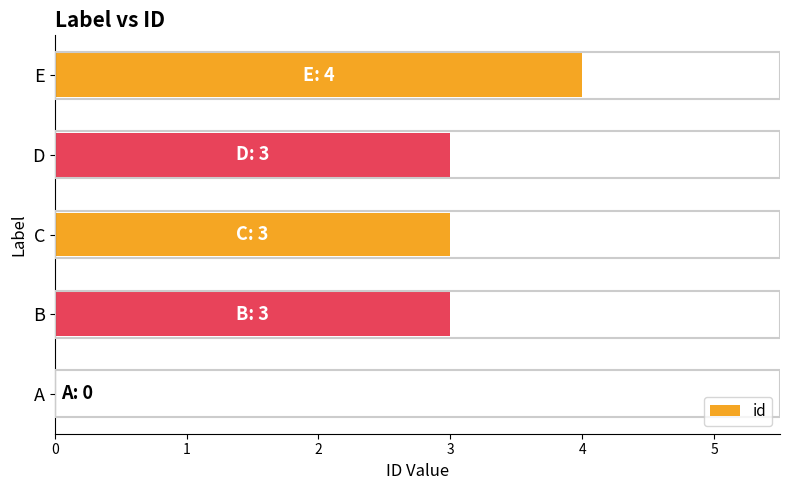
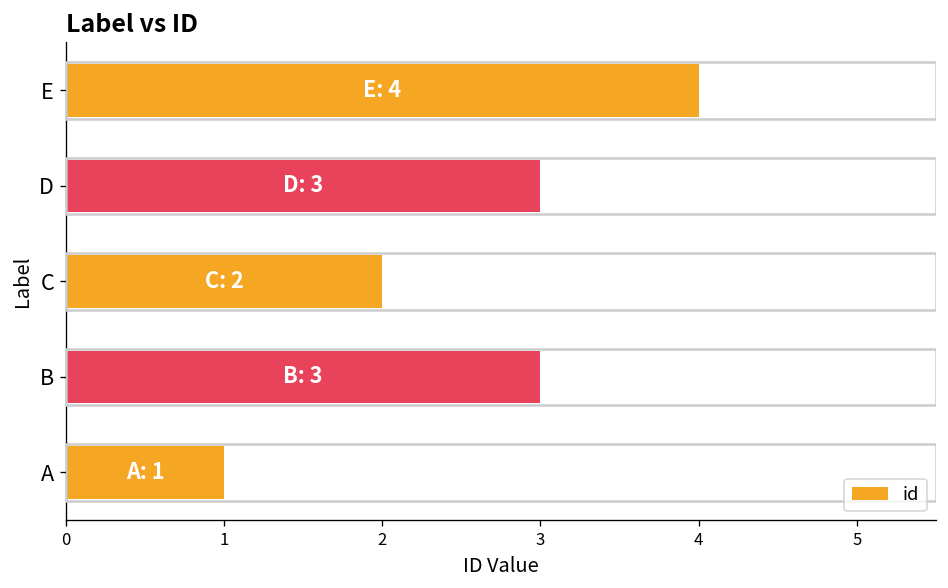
  {
    "E": 4,
    "D": 3,
-   "C": 3,
+   "C": 2,
    "B": 3,
-   "A": 0
+   "A": 1
  }
